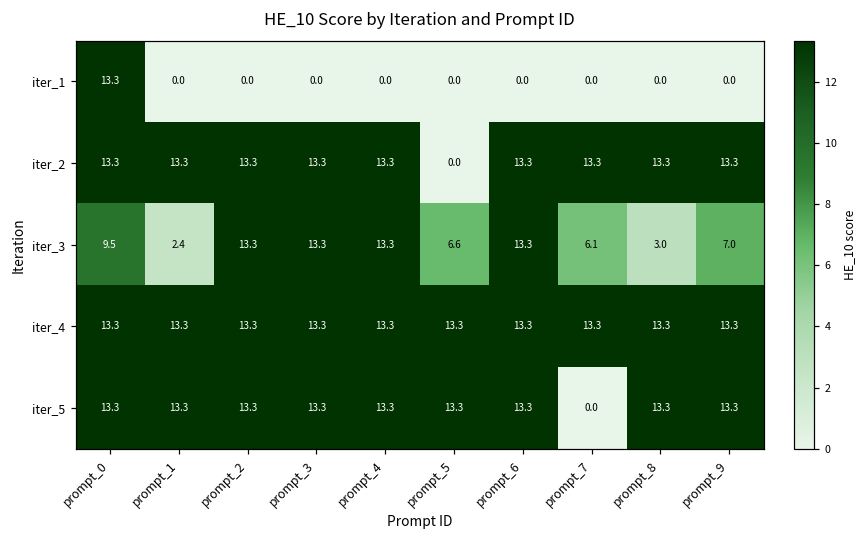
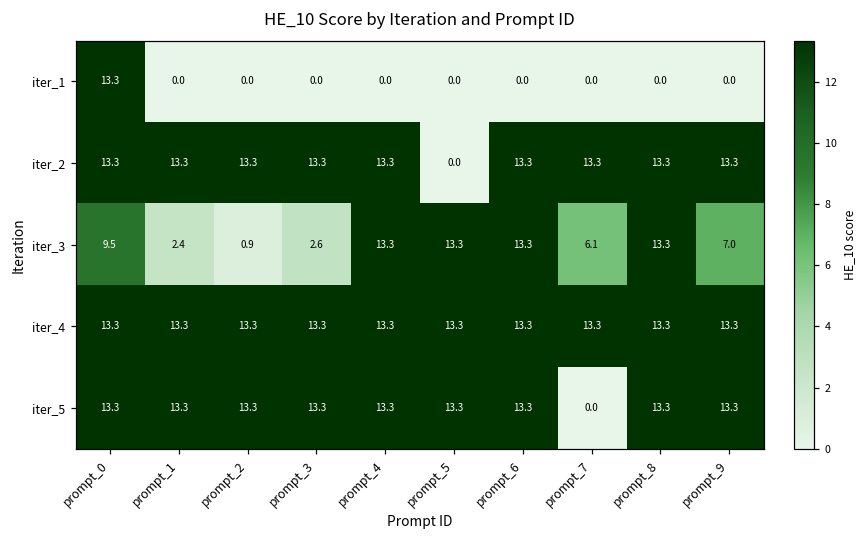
  {
    "iter_1": {
      "prompt_0": 13.3,
      "prompt_1": 0.0,
      "prompt_2": 0.0,
      "prompt_3": 0.0,
      "prompt_4": 0.0,
      "prompt_5": 0.0,
      "prompt_6": 0.0,
      "prompt_7": 0.0,
      "prompt_8": 0.0,
      "prompt_9": 0.0
    },
    "iter_2": {
      "prompt_0": 13.3,
      "prompt_1": 13.3,
      "prompt_2": 13.3,
      "prompt_3": 13.3,
      "prompt_4": 13.3,
      "prompt_5": 0.0,
      "prompt_6": 13.3,
      "prompt_7": 13.3,
      "prompt_8": 13.3,
      "prompt_9": 13.3
    },
    "iter_3": {
      "prompt_0": 9.5,
      "prompt_1": 2.4,
-     "prompt_2": 13.3,
-     "prompt_3": 13.3,
+     "prompt_2": 0.9,
+     "prompt_3": 2.6,
      "prompt_4": 13.3,
-     "prompt_5": 6.6,
+     "prompt_5": 13.3,
      "prompt_6": 13.3,
      "prompt_7": 6.1,
-     "prompt_8": 3.0,
+     "prompt_8": 13.3,
      "prompt_9": 7.0
    },
    "iter_4": {
      "prompt_0": 13.3,
      "prompt_1": 13.3,
      "prompt_2": 13.3,
      "prompt_3": 13.3,
      "prompt_4": 13.3,
      "prompt_5": 13.3,
      "prompt_6": 13.3,
      "prompt_7": 13.3,
      "prompt_8": 13.3,
      "prompt_9": 13.3
    },
    "iter_5": {
      "prompt_0": 13.3,
      "prompt_1": 13.3,
      "prompt_2": 13.3,
      "prompt_3": 13.3,
      "prompt_4": 13.3,
      "prompt_5": 13.3,
      "prompt_6": 13.3,
      "prompt_7": 0.0,
      "prompt_8": 13.3,
      "prompt_9": 13.3
    }
  }
